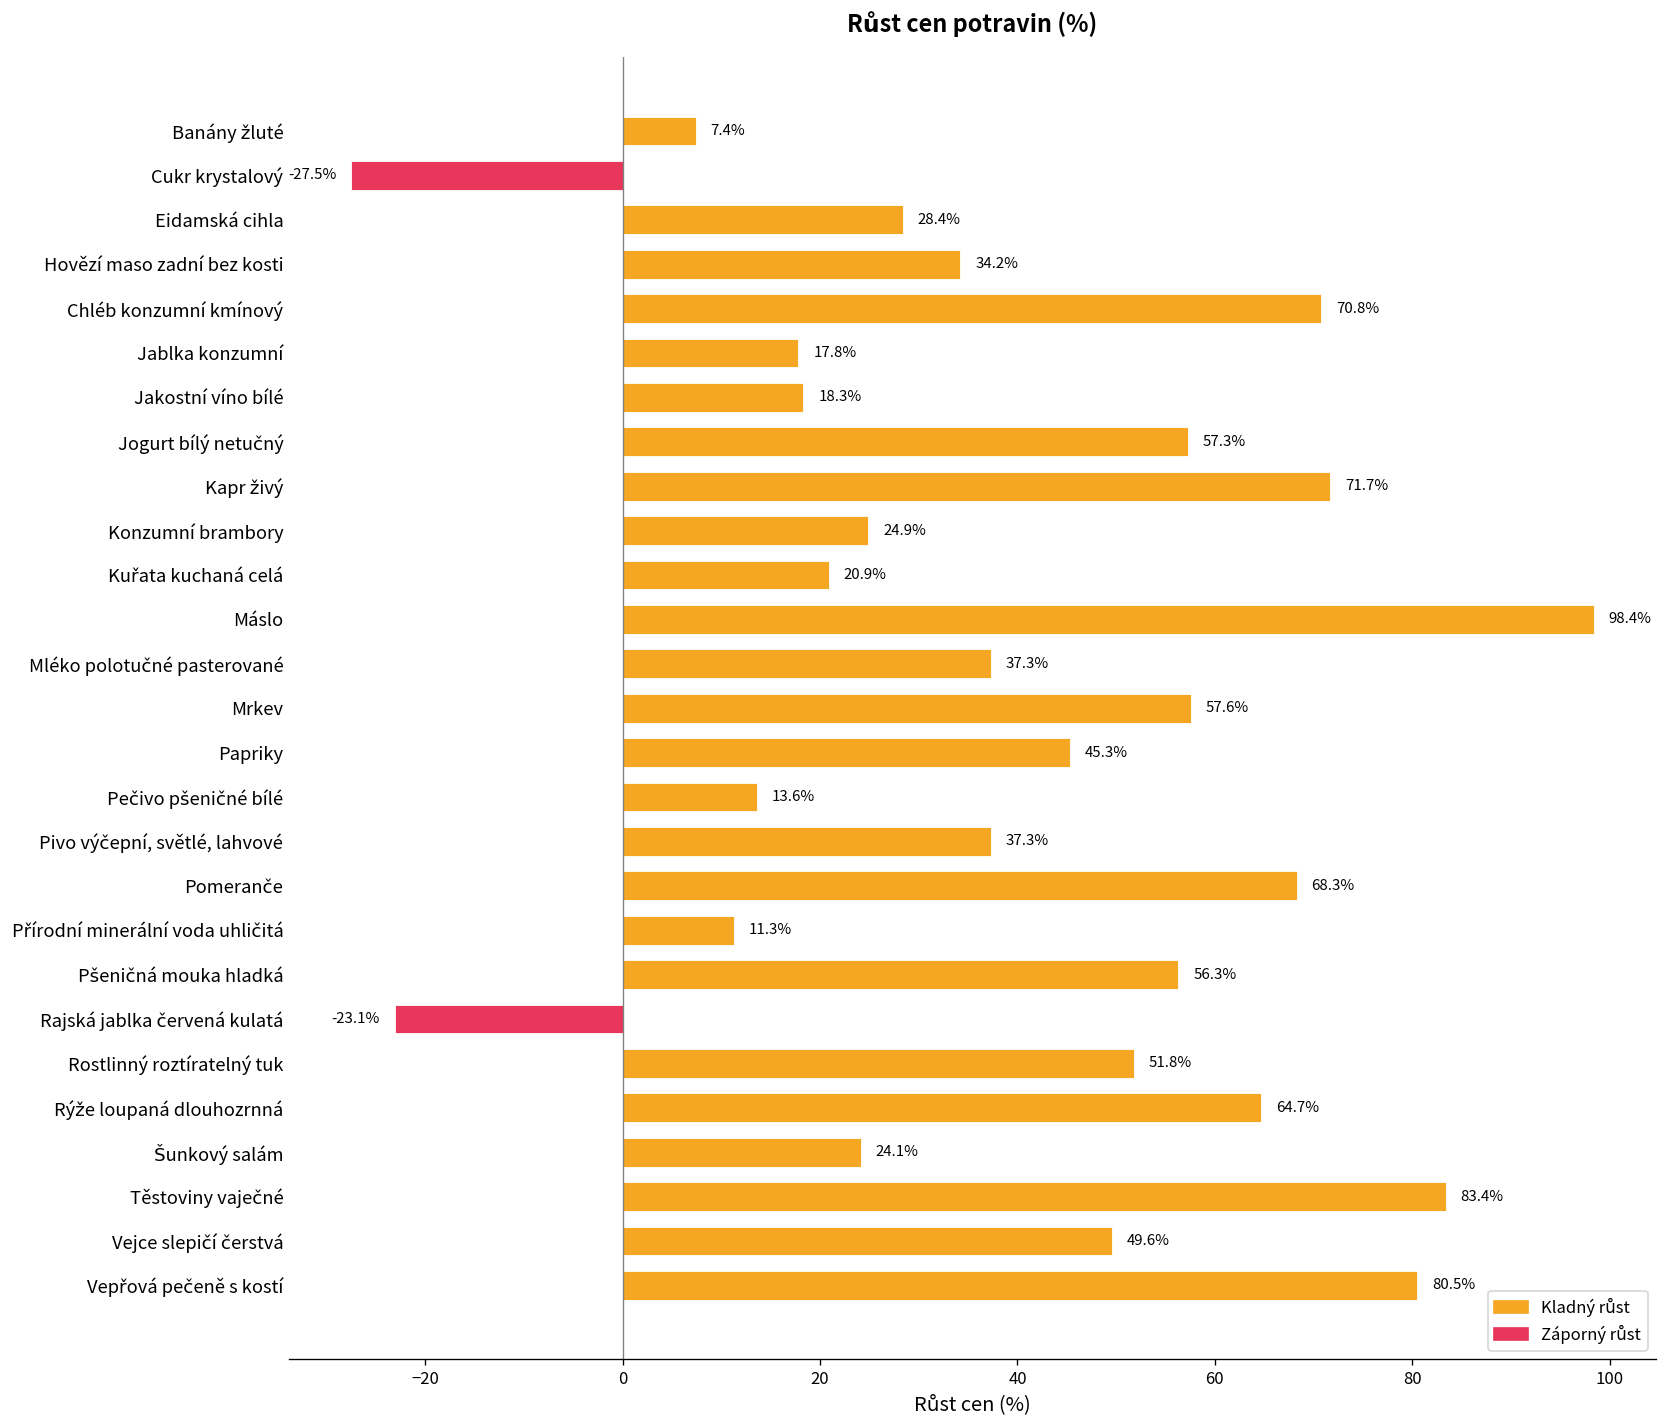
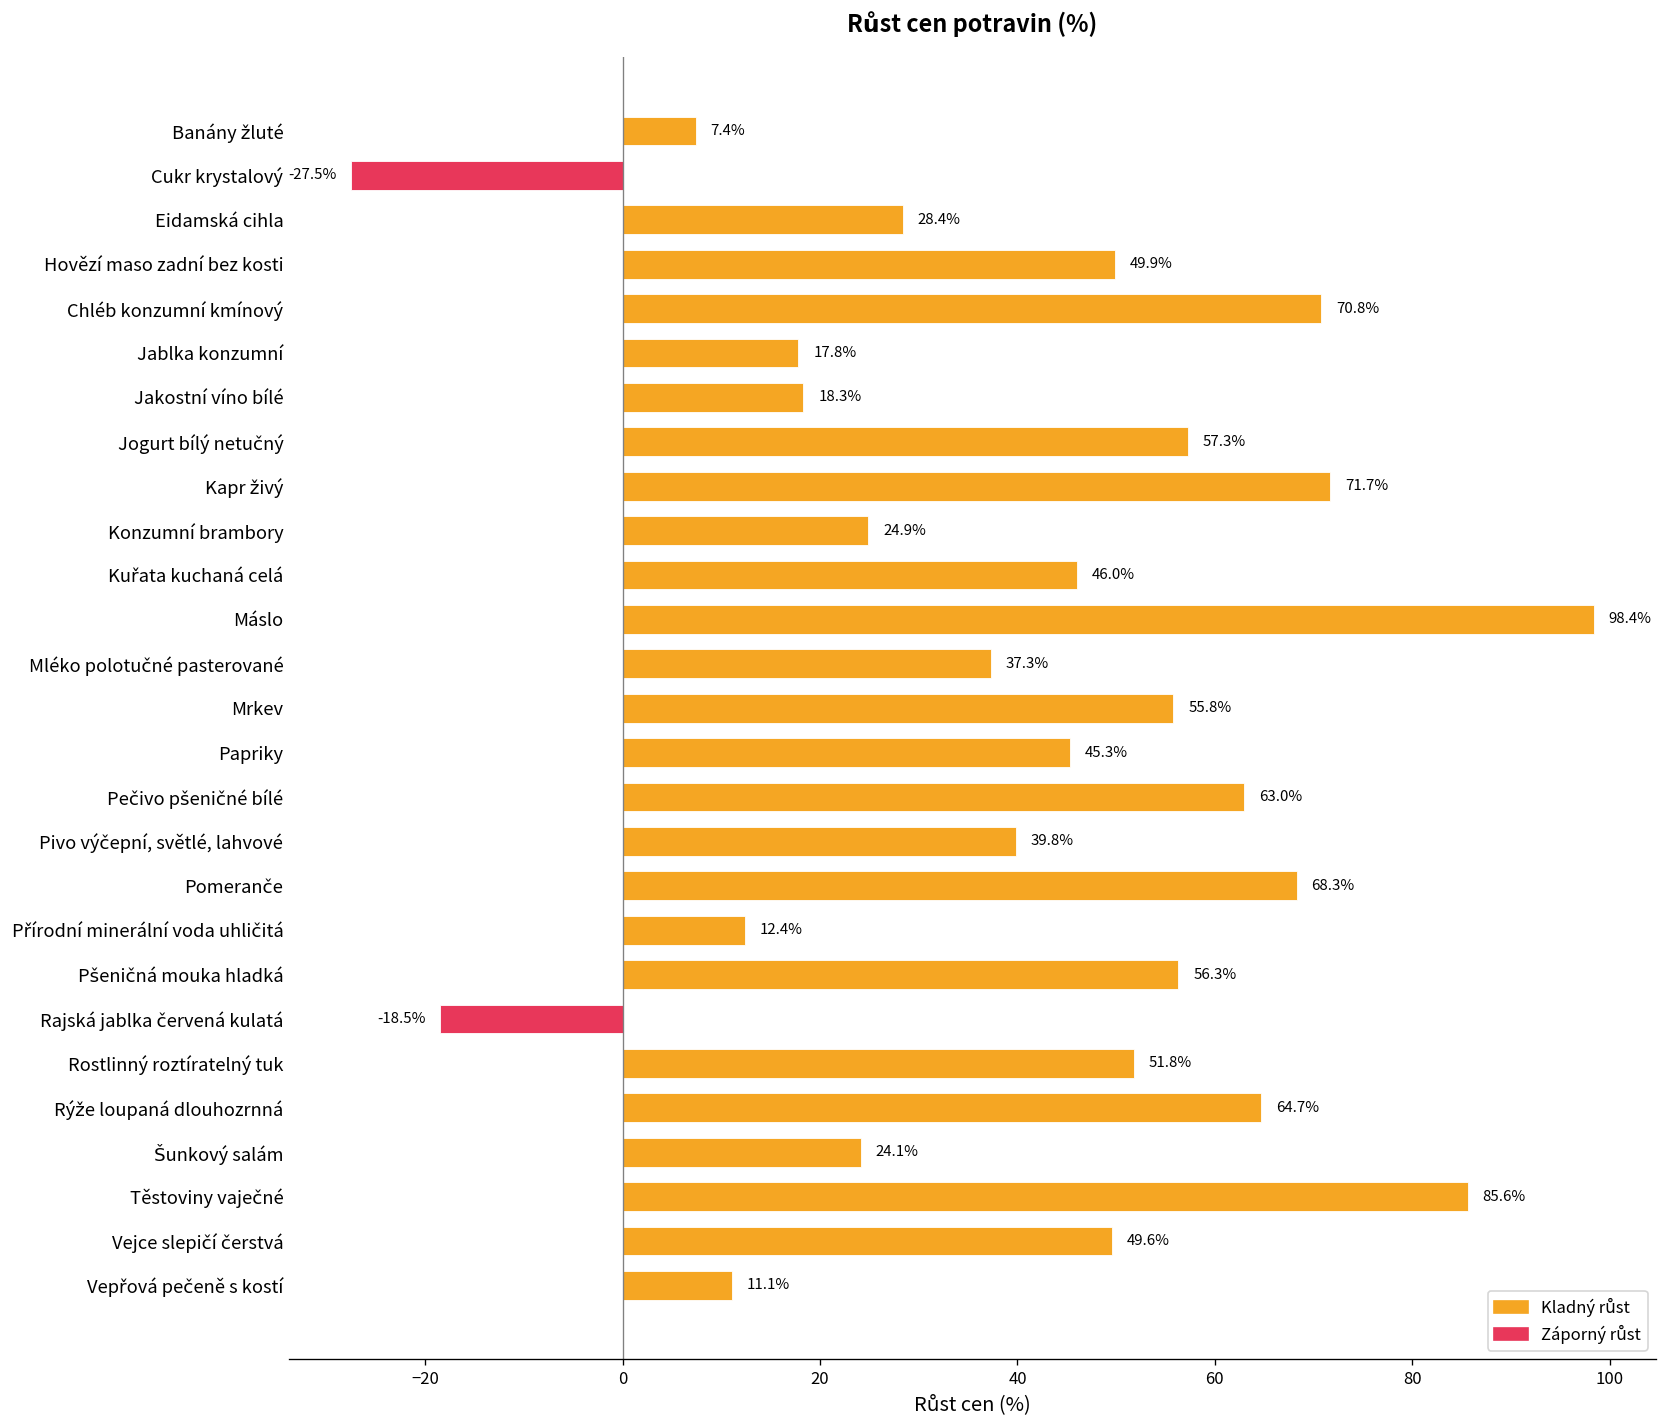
  {
    "Banány žluté": "7.4%",
    "Cukr krystalový": "-27.5%",
    "Eidamská cihla": "28.4%",
-   "Hovězí maso zadní bez kosti": "34.2%",
+   "Hovězí maso zadní bez kosti": "49.9%",
    "Chléb konzumní kmínový": "70.8%",
    "Jablka konzumní": "17.8%",
    "Jakostní víno bílé": "18.3%",
    "Jogurt bílý netučný": "57.3%",
    "Kapr živý": "71.7%",
    "Konzumní brambory": "24.9%",
-   "Kuřata kuchaná celá": "20.9%",
+   "Kuřata kuchaná celá": "46.0%",
    "Máslo": "98.4%",
    "Mléko polotučné pasterované": "37.3%",
-   "Mrkev": "57.6%",
+   "Mrkev": "55.8%",
    "Papriky": "45.3%",
-   "Pečivo pšeničné bílé": "13.6%",
-   "Pivo výčepní, světlé, lahvové": "37.3%",
+   "Pečivo pšeničné bílé": "63.0%",
+   "Pivo výčepní, světlé, lahvové": "39.8%",
    "Pomeranče": "68.3%",
-   "Přírodní minerální voda uhličitá": "11.3%",
+   "Přírodní minerální voda uhličitá": "12.4%",
    "Pšeničná mouka hladká": "56.3%",
-   "Rajská jablka červená kulatá": "-23.1%",
+   "Rajská jablka červená kulatá": "-18.5%",
    "Rostlinný roztíratelný tuk": "51.8%",
    "Rýže loupaná dlouhozrnná": "64.7%",
    "Šunkový salám": "24.1%",
-   "Těstoviny vaječné": "83.4%",
+   "Těstoviny vaječné": "85.6%",
    "Vejce slepičí čerstvá": "49.6%",
-   "Vepřová pečeně s kostí": "80.5%"
+   "Vepřová pečeně s kostí": "11.1%"
  }
